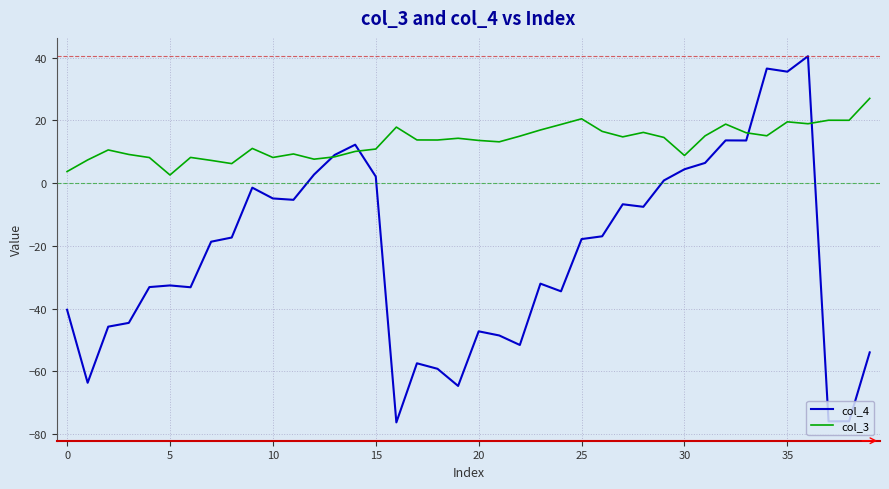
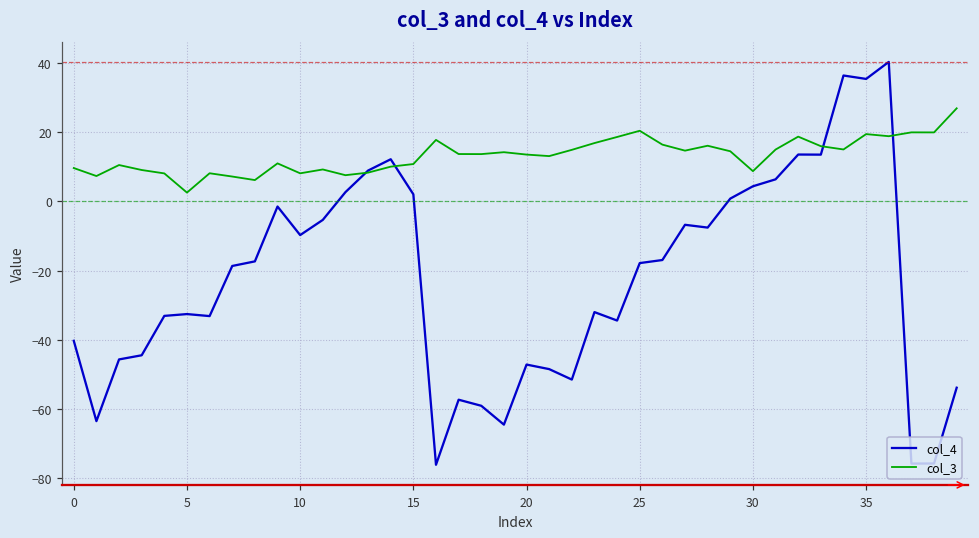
  {
    "col_4": {
      "0": -40,
      "5": -33,
-     "10": -5,
+     "10": -10,
      "15": 2,
      "20": -47,
      "25": -18,
      "30": 4,
      "35": 36
    },
    "col_3": {
-     "0": 4,
+     "0": 10,
      "5": 3,
      "10": 8,
      "15": 11,
      "20": 14,
      "25": 20,
      "30": 9,
      "35": 20
    }
  }
